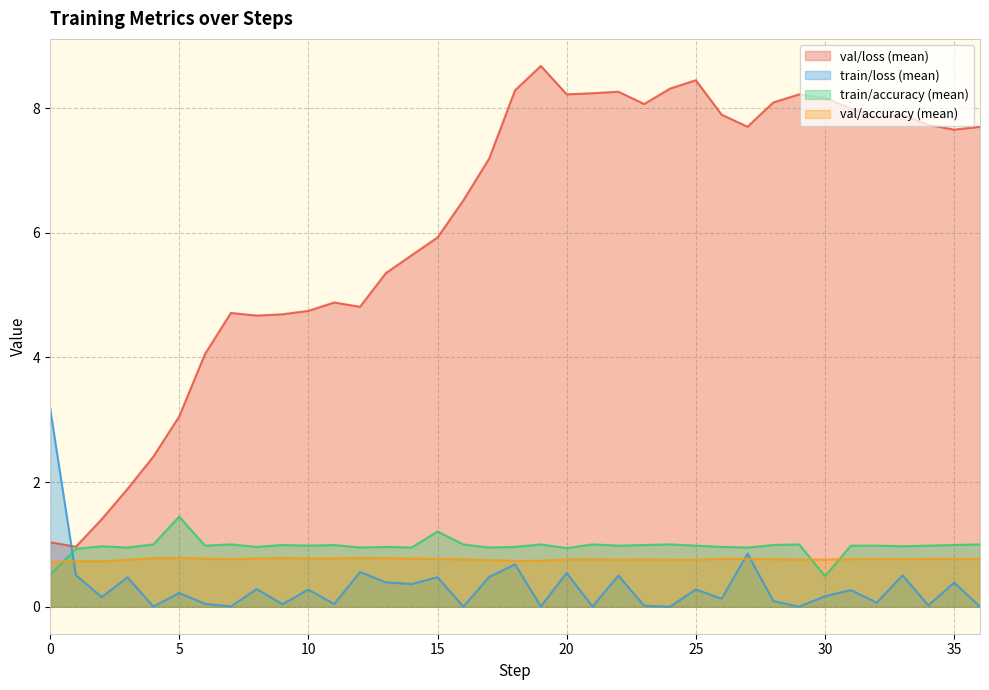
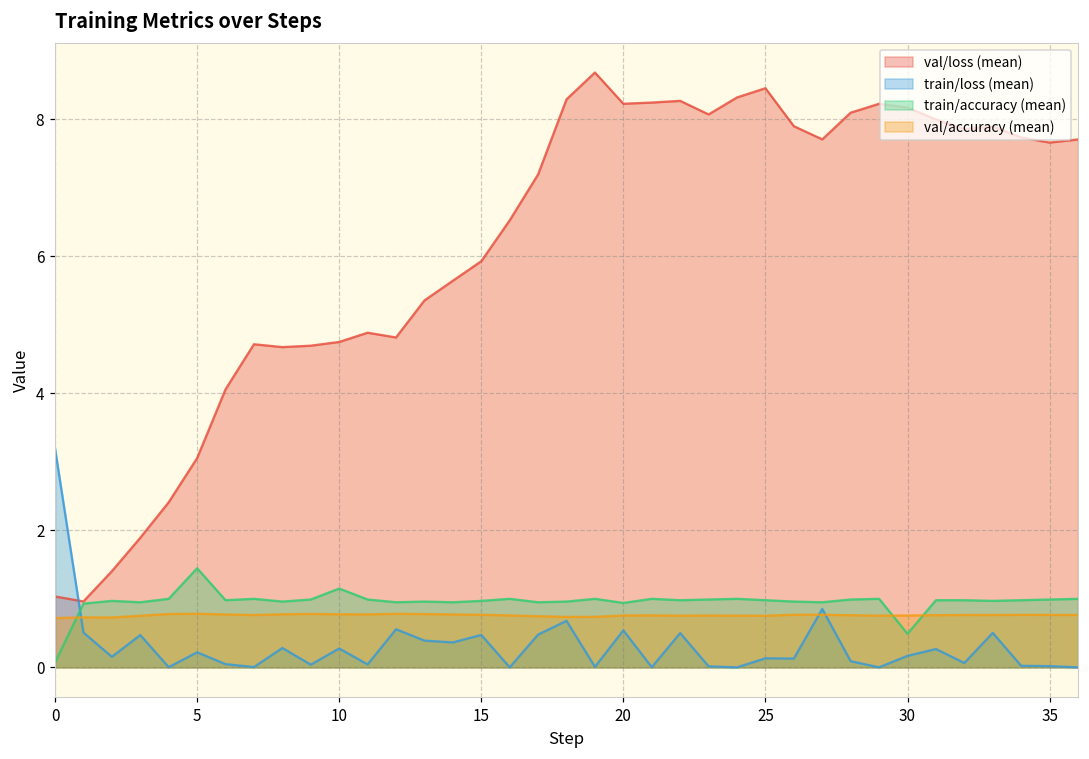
  {
    "train/loss (mean)": {
      "0": 3.2,
      "5": 0.2,
      "10": 0.3,
      "15": 0.5,
      "20": 0.5,
-     "25": 0.3,
+     "25": 0.1,
      "30": 0.2,
-     "35": 0.4
+     "35": 0.0
    },
    "train/accuracy (mean)": {
-     "0": 0.5,
+     "0": 0.1,
      "5": 1.4,
-     "10": 1.0,
-     "15": 1.2,
+     "10": 1.2,
+     "15": 1.0,
      "20": 0.9,
      "25": 1.0,
      "30": 0.5,
      "35": 1.0
    }
  }
